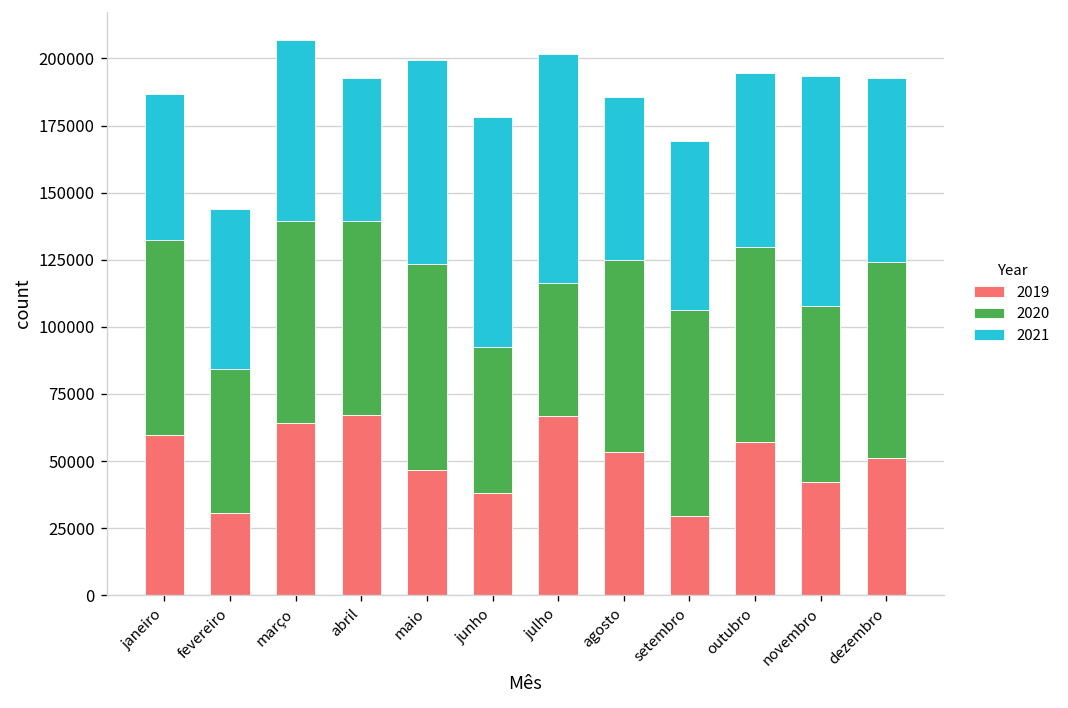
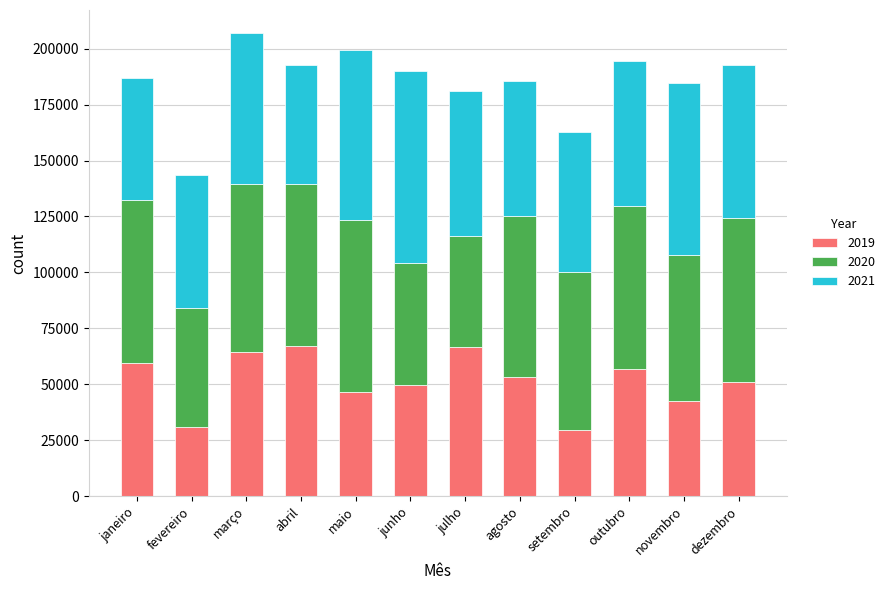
  {
    "2019": {
      "janeiro": 60000,
      "fevereiro": 31000,
      "março": 64000,
      "abril": 67000,
      "maio": 47000,
-     "junho": 38000,
+     "junho": 50000,
      "julho": 67000,
      "agosto": 53000,
      "setembro": 29000,
      "outubro": 57000,
      "novembro": 42000,
      "dezembro": 51000
    },
    "2020": {
      "janeiro": 73000,
      "fevereiro": 54000,
      "março": 75000,
      "abril": 72000,
      "maio": 77000,
      "junho": 54000,
      "julho": 49000,
      "agosto": 72000,
-     "setembro": 77000,
+     "setembro": 71000,
      "outubro": 73000,
      "novembro": 65000,
      "dezembro": 73000
    },
    "2021": {
      "janeiro": 54000,
      "fevereiro": 60000,
      "março": 67000,
      "abril": 53000,
      "maio": 76000,
      "junho": 86000,
-     "julho": 85000,
+     "julho": 65000,
      "agosto": 61000,
      "setembro": 63000,
      "outubro": 65000,
-     "novembro": 86000,
+     "novembro": 77000,
      "dezembro": 69000
    }
  }
